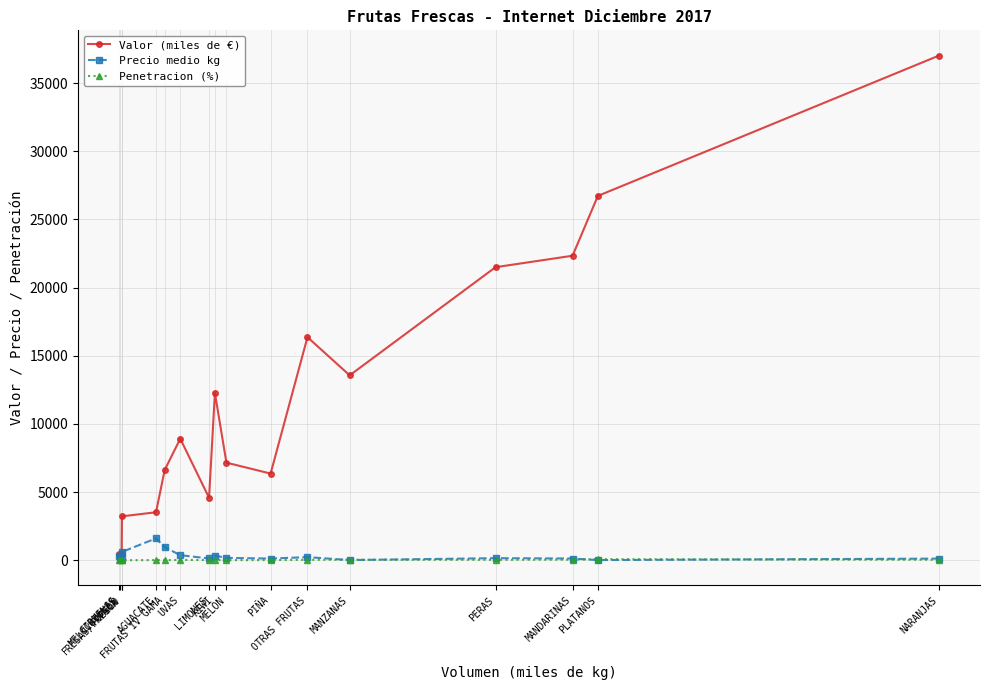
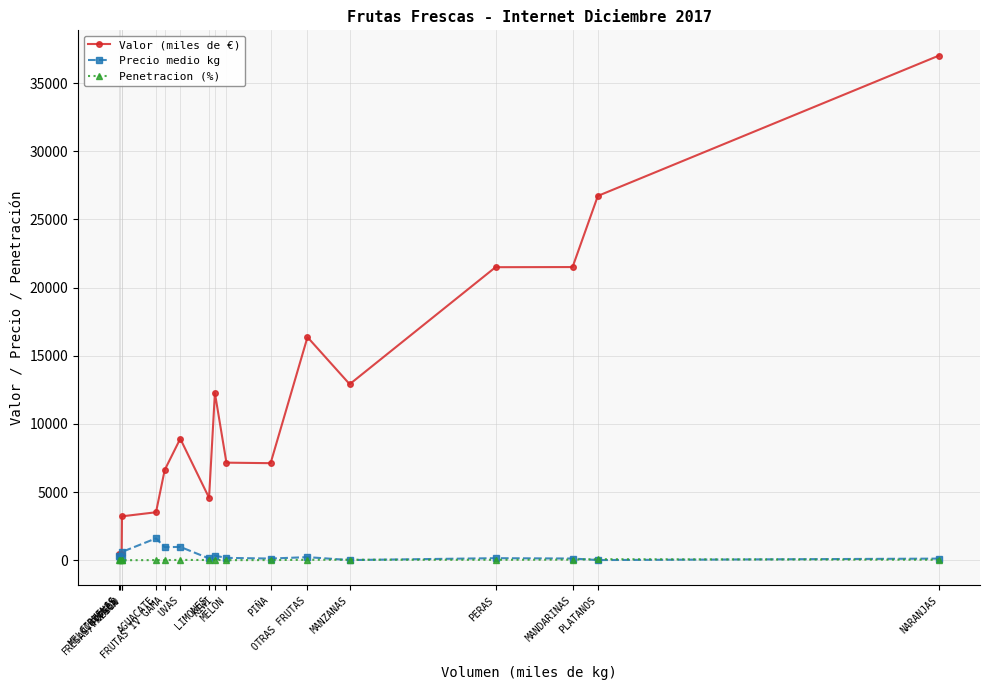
  {
    "Valor (miles de €)": {
      "FRESAS/FRESON": 3200,
      "AGUACATE": 3500,
      "FRUTAS IV GAMA": 6600,
      "UVAS": 8900,
      "LIMONES": 4600,
      "KIWI": 12300,
      "MELON": 7200,
-     "PIÑA": 6400,
+     "PIÑA": 7100,
      "OTRAS FRUTAS": 16400,
-     "MANZANAS": 13600,
+     "MANZANAS": 12900,
      "PERAS": 21500,
-     "MANDARINAS": 22300,
+     "MANDARINAS": 21500,
      "PLATANOS": 26700,
      "NARANJAS": 37000
    },
    "Precio medio kg": {
      "POMELO": 200,
      "AGUACATE": 1600,
      "FRUTAS IV GAMA": 1000,
-     "UVAS": 400,
+     "UVAS": 1000,
      "KIWI": 300,
      "OTRAS FRUTAS": 200
    },
    "Penetracion (%)": {
      "CIRUELAS": 0,
      "MELOCOTONES": 0,
      "POMELO": 0,
      "FRESAS/FRESON": 0,
      "AGUACATE": 0,
      "FRUTAS IV GAMA": 0,
      "UVAS": 0,
      "KIWI": 0,
      "OTRAS FRUTAS": 0
    }
  }
